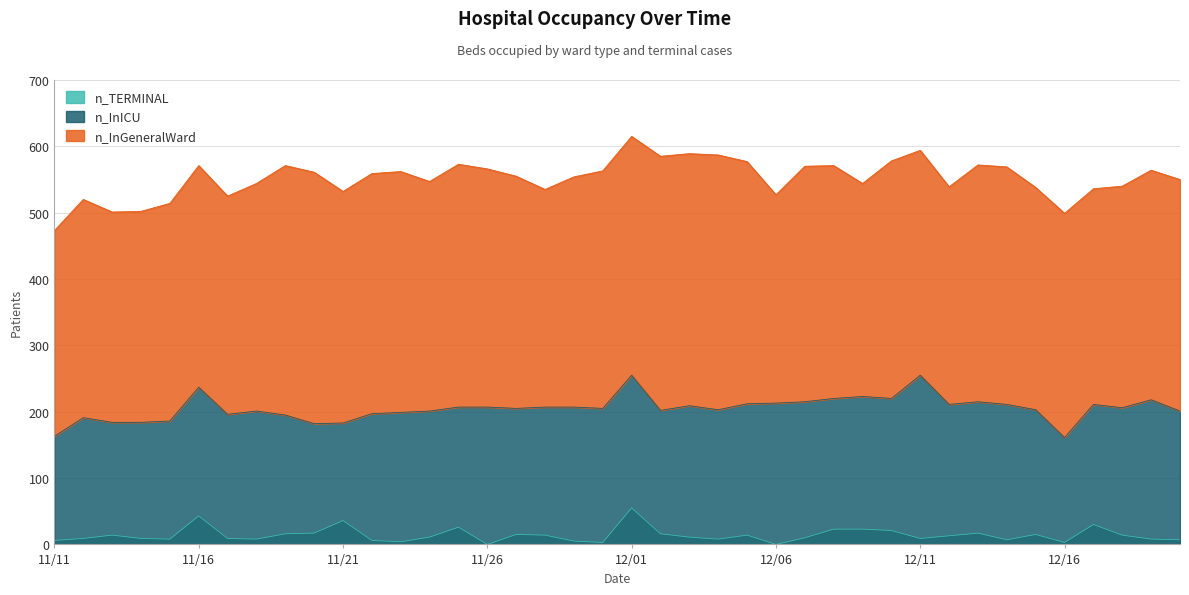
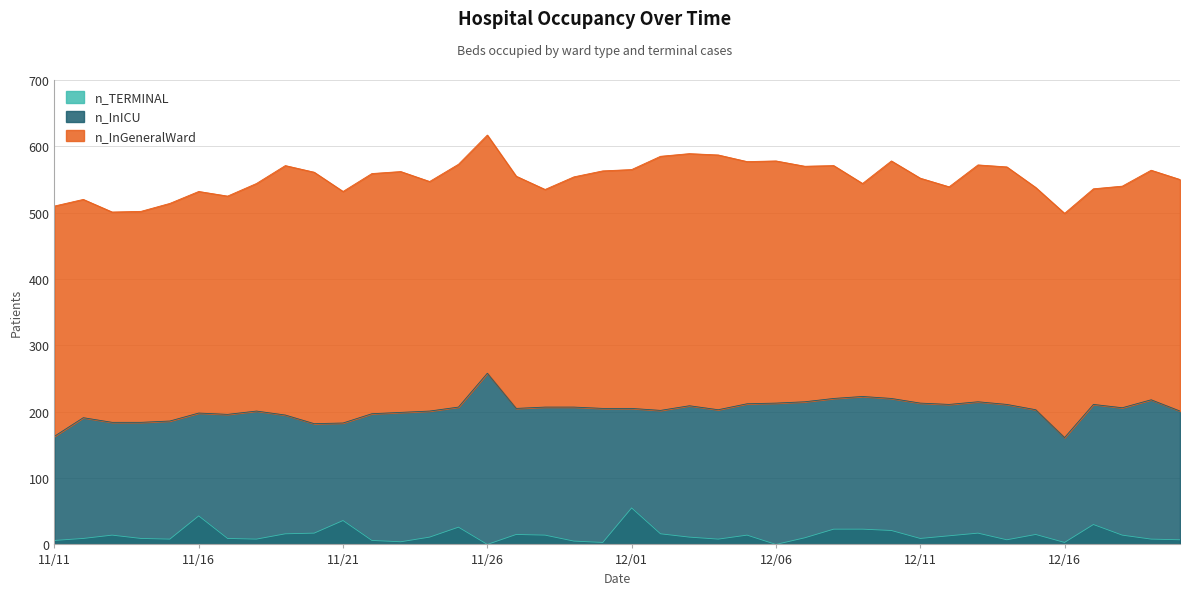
  {
    "n_TERMINAL": {
      "11/11": 10,
      "11/16": 40,
      "11/21": 40,
      "11/26": 0,
      "12/01": 60,
      "12/06": 0,
      "12/11": 10,
      "12/16": 0
    },
    "n_InICU": {
      "11/11": 160,
-     "11/16": 240,
+     "11/16": 200,
      "11/21": 180,
-     "11/26": 210,
-     "12/01": 260,
+     "11/26": 260,
+     "12/01": 210,
      "12/06": 210,
-     "12/11": 260,
+     "12/11": 210,
      "12/16": 160
    },
    "n_InGeneralWard": {
-     "11/11": 310,
+     "11/11": 350,
      "11/16": 330,
      "11/21": 350,
      "11/26": 360,
      "12/01": 360,
-     "12/06": 310,
+     "12/06": 370,
      "12/11": 340,
      "12/16": 340
    }
  }
